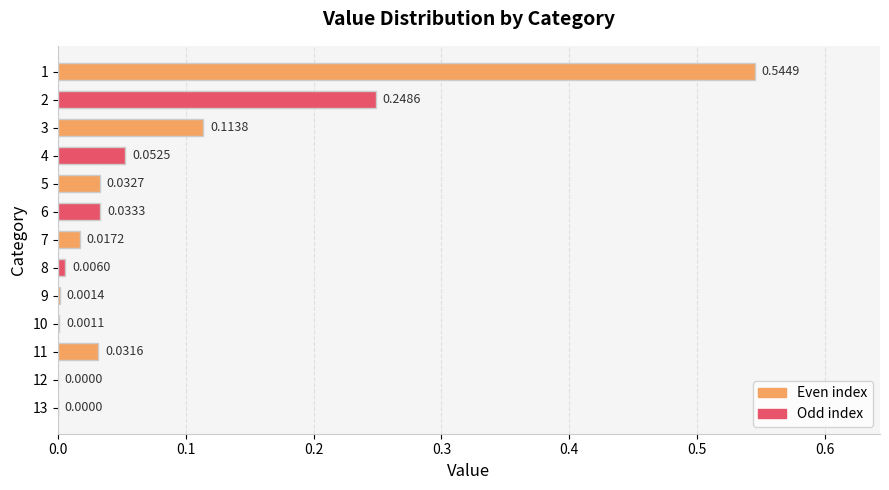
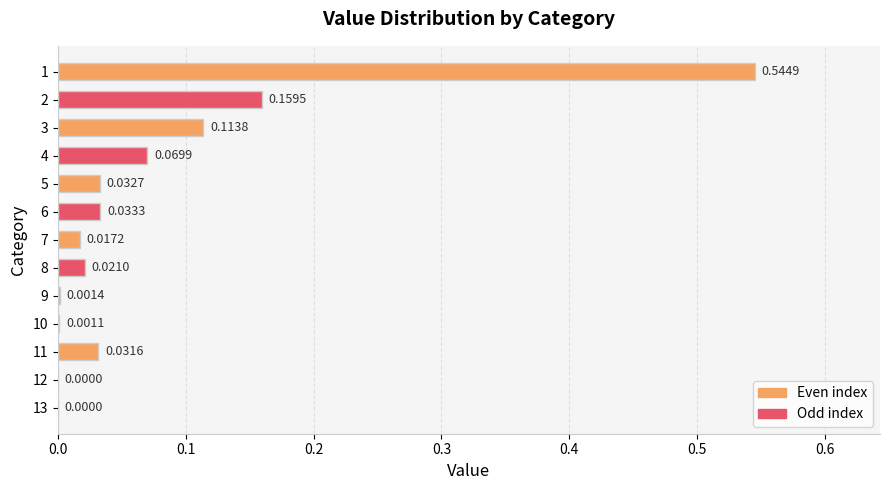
  {
    "1": 0.5449,
-   "2": 0.2486,
+   "2": 0.1595,
    "3": 0.1138,
-   "4": 0.0525,
+   "4": 0.0699,
    "5": 0.0327,
    "6": 0.0333,
    "7": 0.0172,
-   "8": 0.0060,
+   "8": 0.0210,
    "9": 0.0014,
    "10": 0.0011,
    "11": 0.0316,
    "12": 0.0000,
    "13": 0.0000
  }
